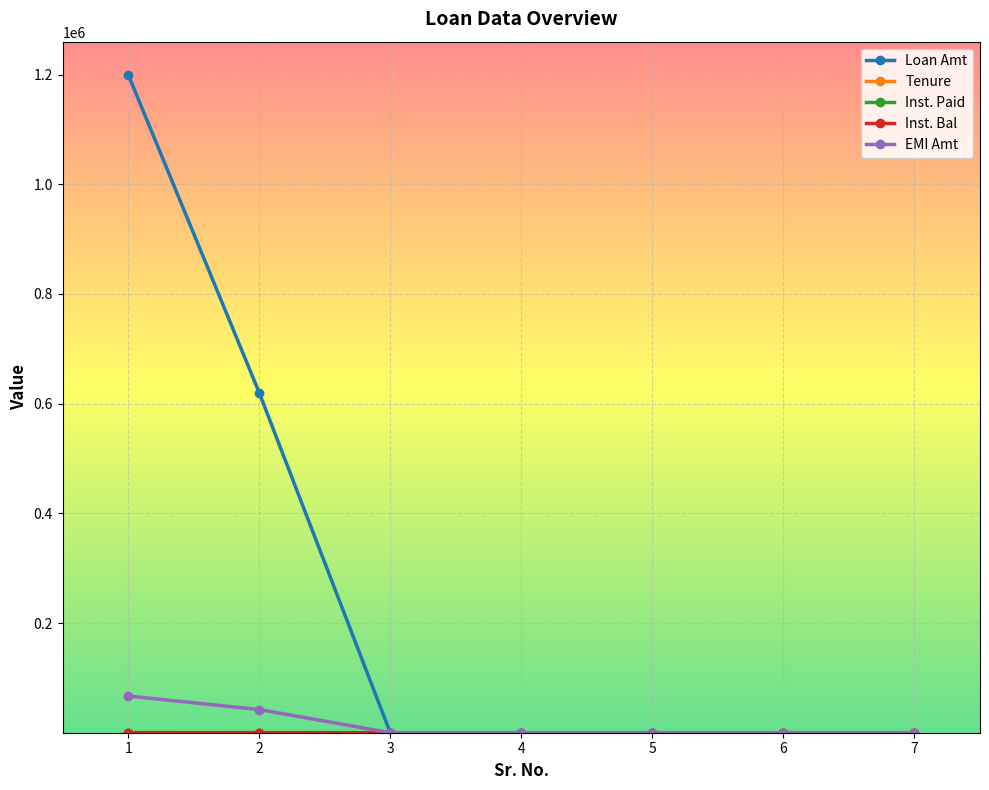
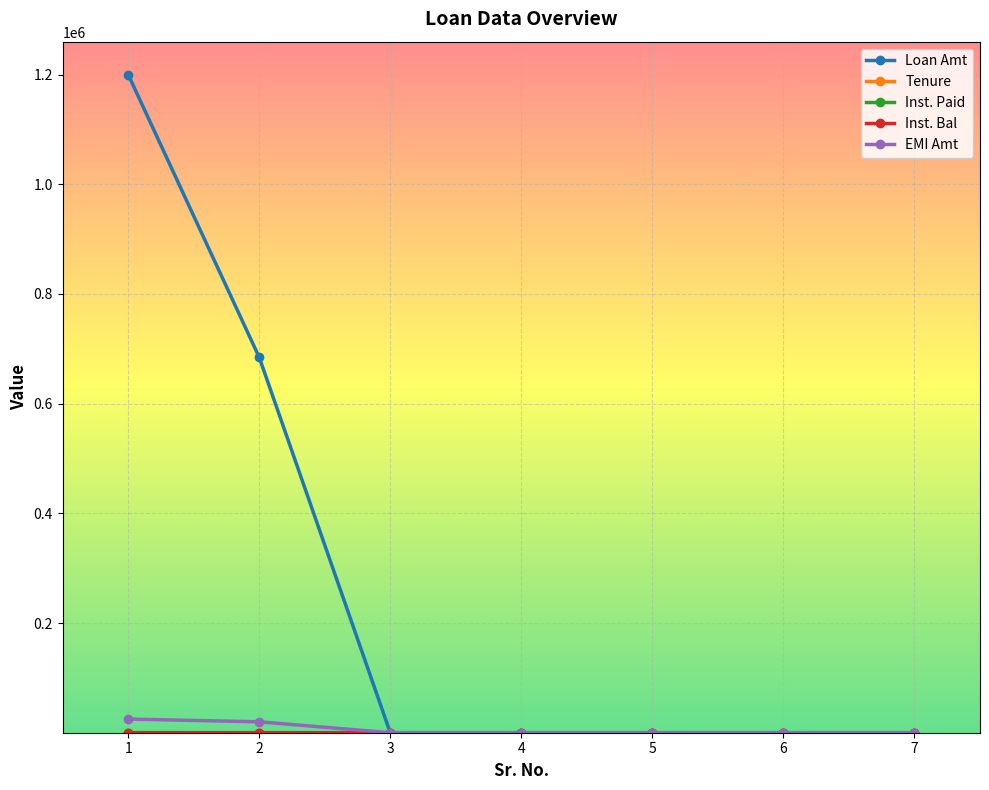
  {
    "Loan Amt": {
      "1": 1200000,
-     "2": 620000
+     "2": 680000
    },
    "Inst. Bal": {
      "1": 0,
      "2": 0
    },
    "EMI Amt": {
-     "1": 70000,
-     "2": 40000
+     "1": 20000,
+     "2": 20000
    }
  }
